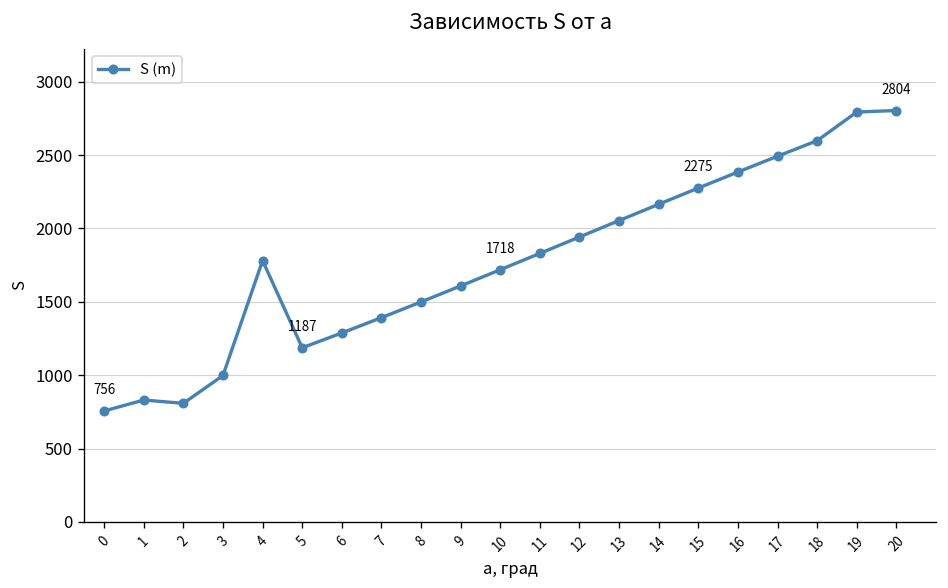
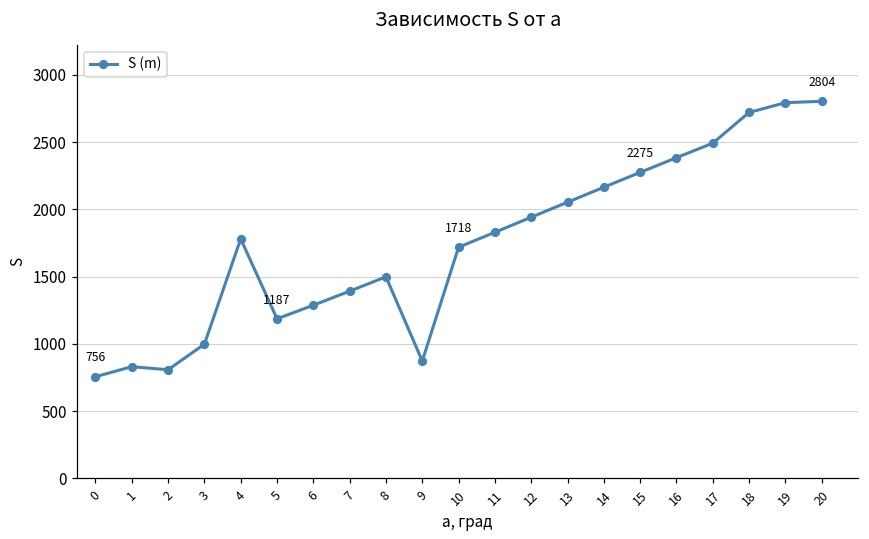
  {
    "1": 830,
    "2": 810,
    "3": 1000,
    "4": 1780,
    "6": 1290,
    "7": 1390,
    "8": 1500,
-   "9": 1610,
+   "9": 870,
    "11": 1830,
    "12": 1940,
    "13": 2050,
    "14": 2160,
    "16": 2380,
    "17": 2490,
-   "18": 2600,
+   "18": 2720,
    "19": 2790
  }
